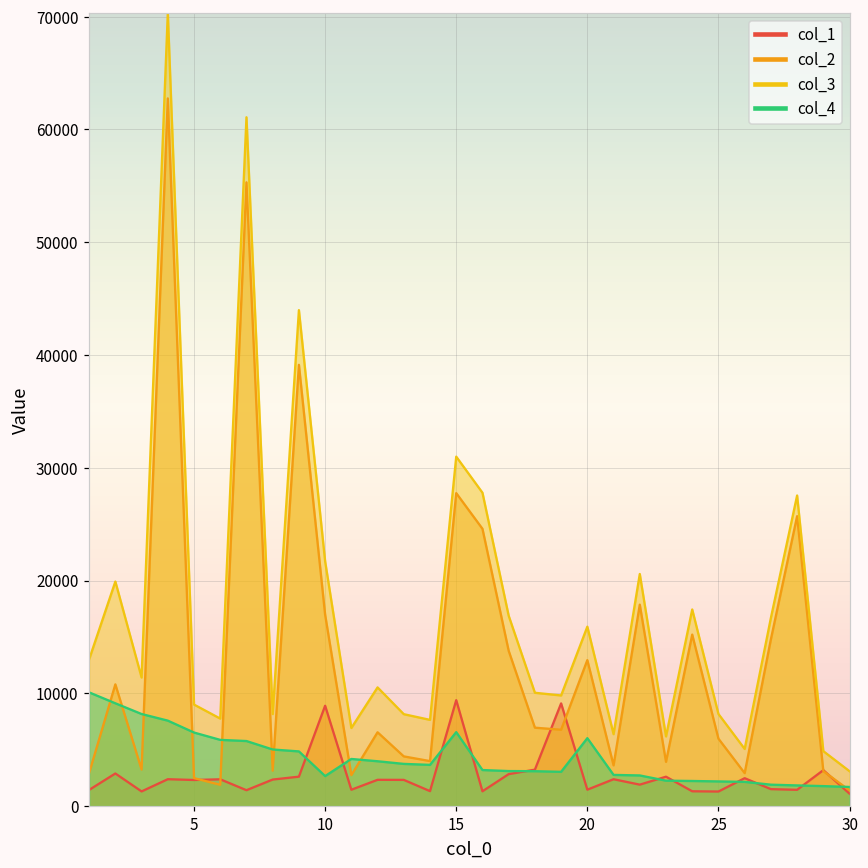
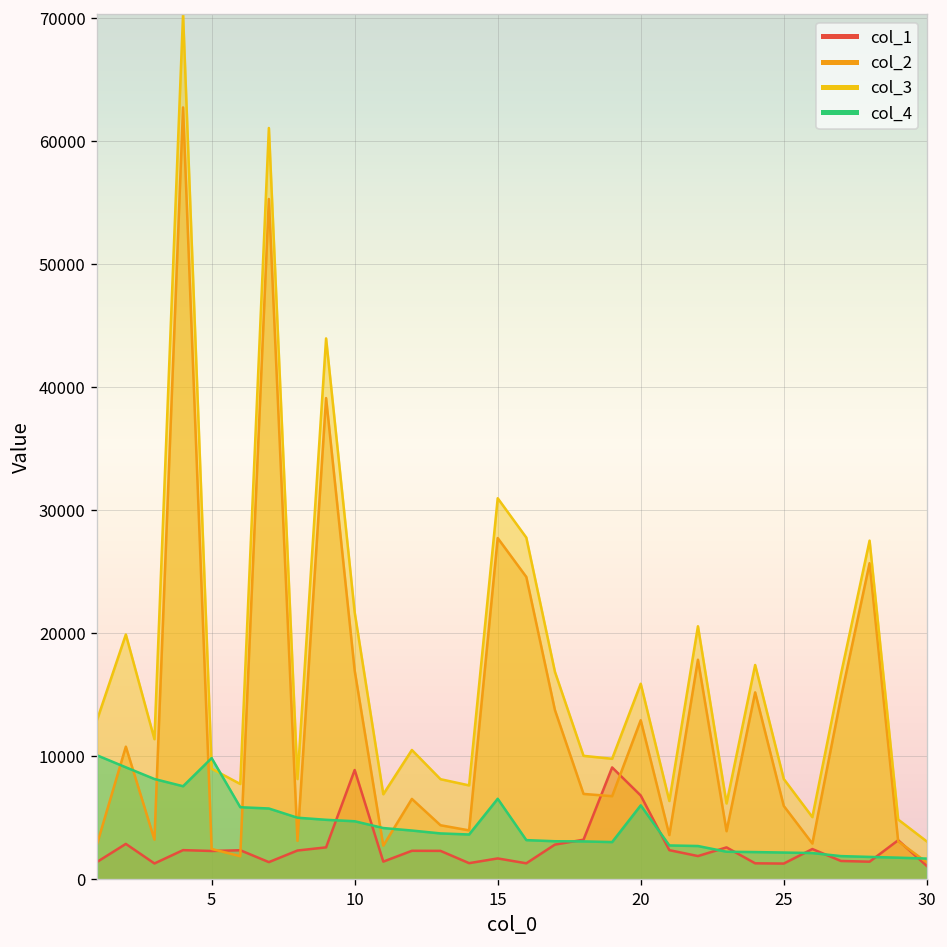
  {
    "col_1": {
      "10": 8900,
-     "15": 9400,
-     "20": 1500,
+     "15": 1700,
+     "20": 6800,
      "25": 1300,
      "30": 1100
    },
    "col_4": {
-     "5": 6500,
-     "10": 2700,
+     "5": 9900,
+     "10": 4700,
      "15": 6600,
      "20": 6000,
      "25": 2200,
      "30": 1700
    }
  }
